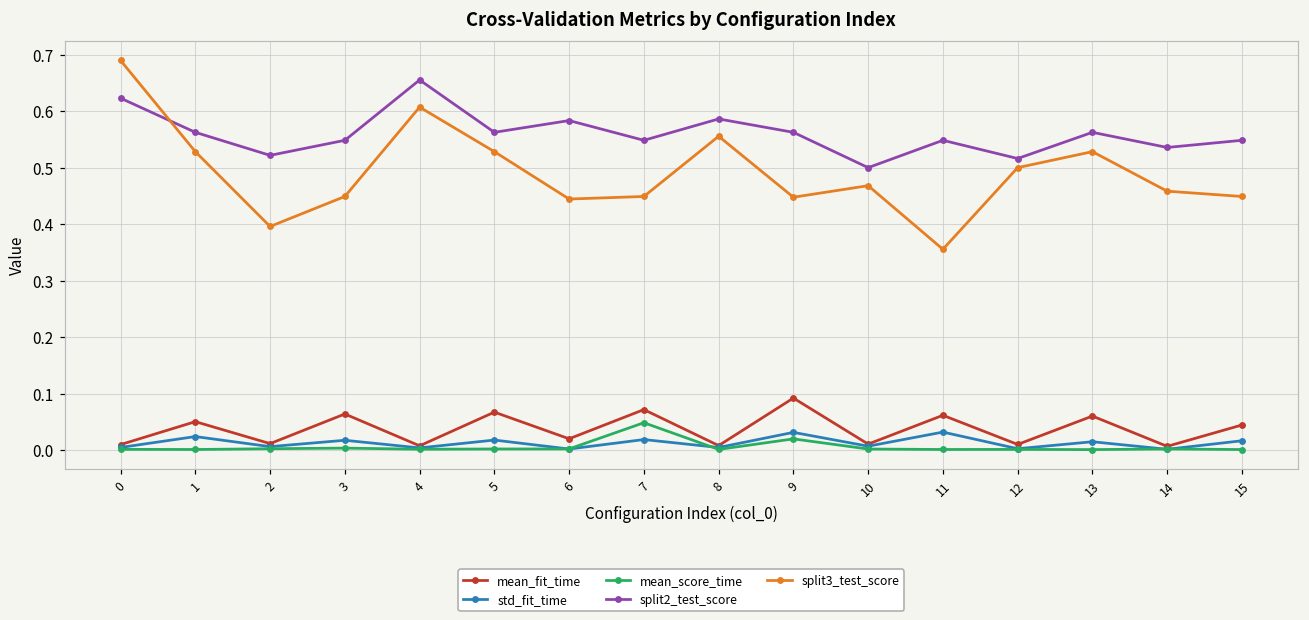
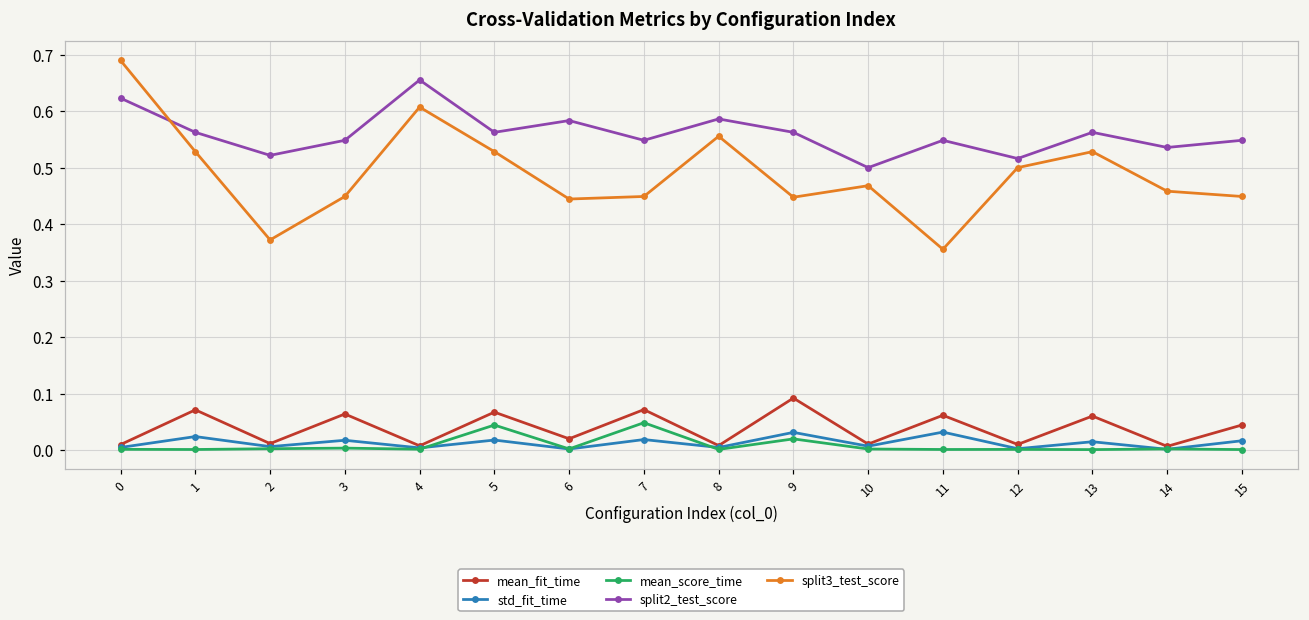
  {
    "mean_fit_time": {
      "0": 0.01,
-     "1": 0.05,
+     "1": 0.07,
      "2": 0.01,
      "3": 0.06,
      "5": 0.07,
      "6": 0.02,
      "7": 0.07,
      "9": 0.09,
      "11": 0.06,
      "12": 0.01,
      "13": 0.06,
      "15": 0.04
    },
    "std_fit_time": {
      "1": 0.02,
      "3": 0.02,
      "5": 0.02,
      "7": 0.02,
      "9": 0.03,
      "11": 0.03,
      "13": 0.01,
      "15": 0.02
    },
    "mean_score_time": {
      "1": 0.00,
      "3": 0.00,
-     "5": 0.00,
+     "5": 0.04,
      "7": 0.05,
      "9": 0.02,
      "10": 0.00,
      "11": 0.00,
      "13": 0.00,
      "15": 0.00
    },
    "split2_test_score": {
      "0": 0.62,
      "1": 0.56,
      "2": 0.52,
      "3": 0.55,
      "4": 0.66,
      "5": 0.56,
      "6": 0.58,
      "7": 0.55,
      "8": 0.59,
      "9": 0.56,
      "10": 0.50,
      "11": 0.55,
      "12": 0.52,
      "13": 0.56,
      "14": 0.54,
      "15": 0.55
    },
    "split3_test_score": {
      "0": 0.69,
      "1": 0.53,
-     "2": 0.40,
+     "2": 0.37,
      "3": 0.45,
      "4": 0.61,
      "5": 0.53,
      "6": 0.44,
      "7": 0.45,
      "8": 0.56,
      "9": 0.45,
      "10": 0.47,
      "11": 0.36,
      "12": 0.50,
      "13": 0.53,
      "14": 0.46,
      "15": 0.45
    }
  }
